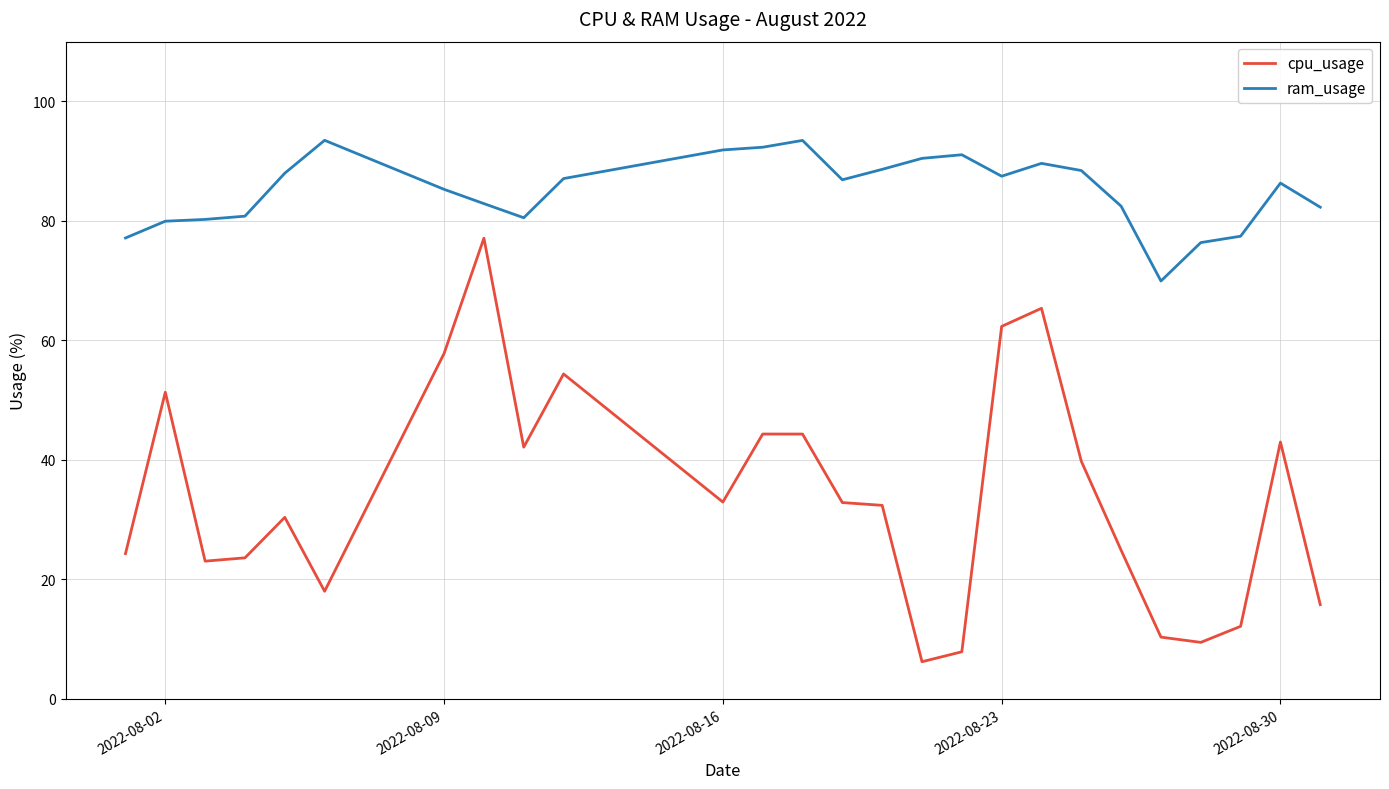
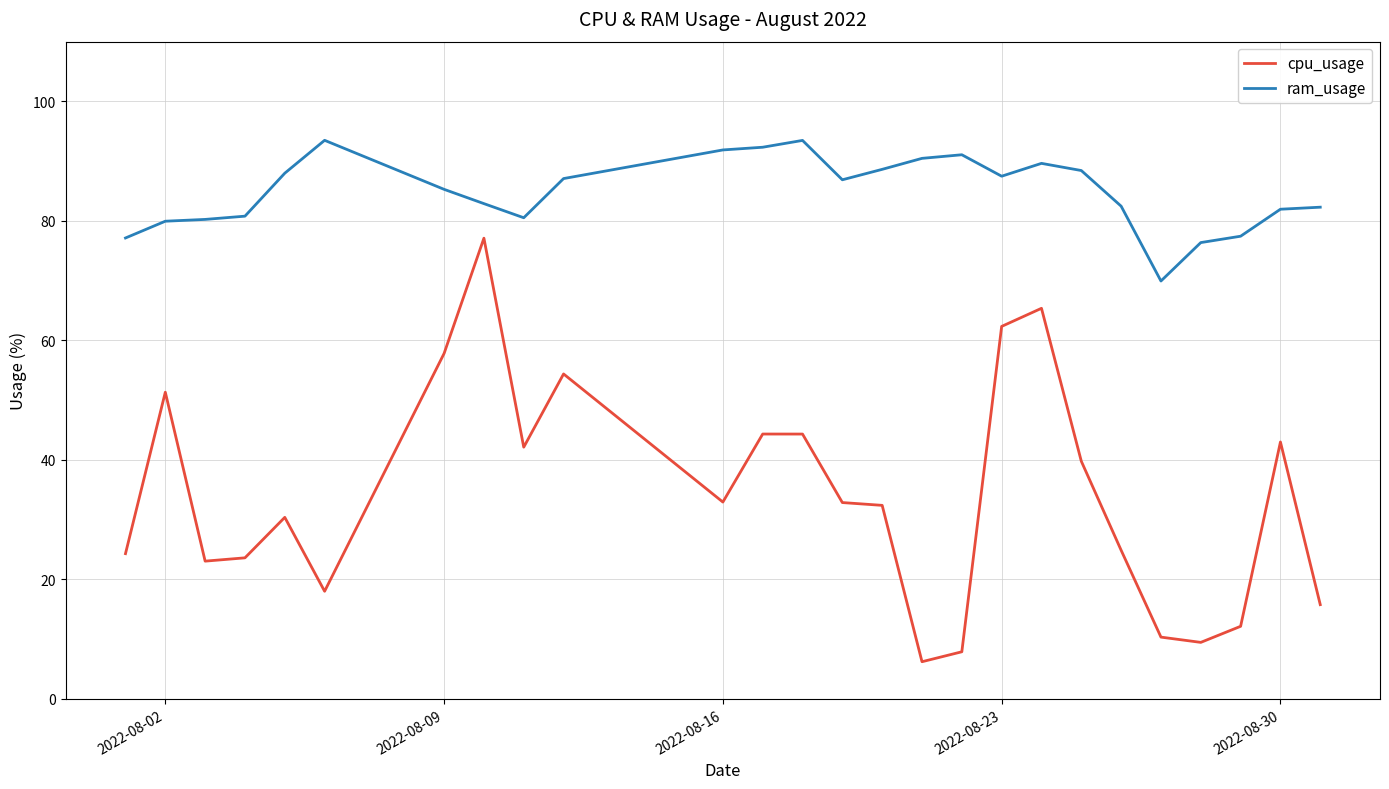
  {
    "cpu_usage": {
      "2022-08-02": 51,
      "2022-08-09": 58,
      "2022-08-16": 33,
      "2022-08-23": 62,
      "2022-08-30": 43
    },
    "ram_usage": {
      "2022-08-02": 80,
      "2022-08-09": 85,
      "2022-08-16": 92,
      "2022-08-23": 87,
-     "2022-08-30": 86
+     "2022-08-30": 82
    }
  }
